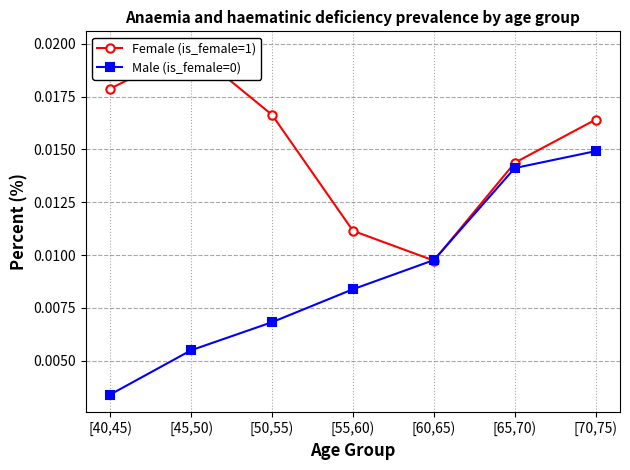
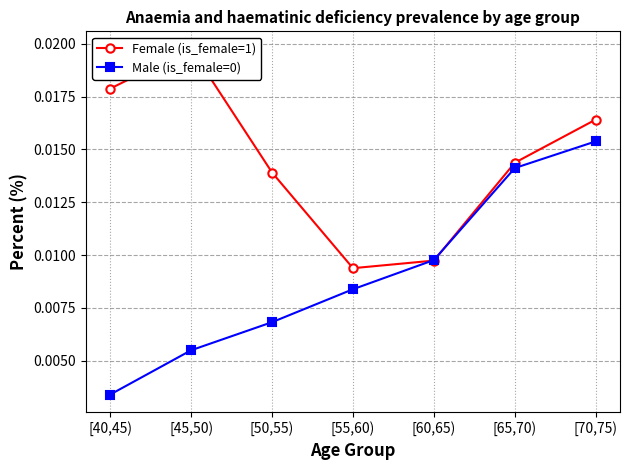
  {
    "Female (is_female=1)": {
      "[40,45)": 0.0179,
-     "[50,55)": 0.0166,
-     "[55,60)": 0.0111,
+     "[50,55)": 0.0139,
+     "[55,60)": 0.0094,
      "[65,70)": 0.0144,
      "[70,75)": 0.0164
    },
    "Male (is_female=0)": {
      "[40,45)": 0.0034,
      "[45,50)": 0.0055,
      "[50,55)": 0.0068,
      "[55,60)": 0.0084,
      "[65,70)": 0.0141,
-     "[70,75)": 0.0149
+     "[70,75)": 0.0154
    }
  }
